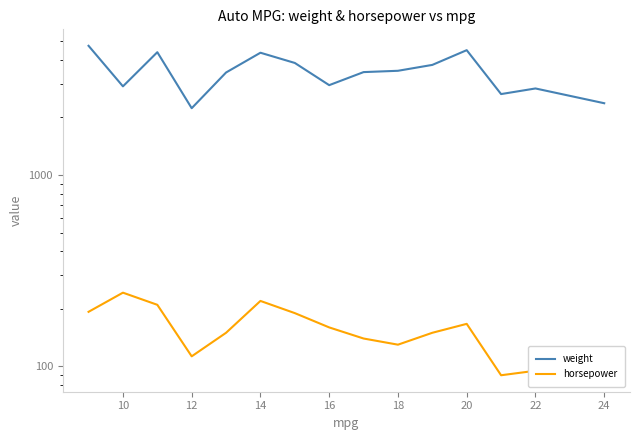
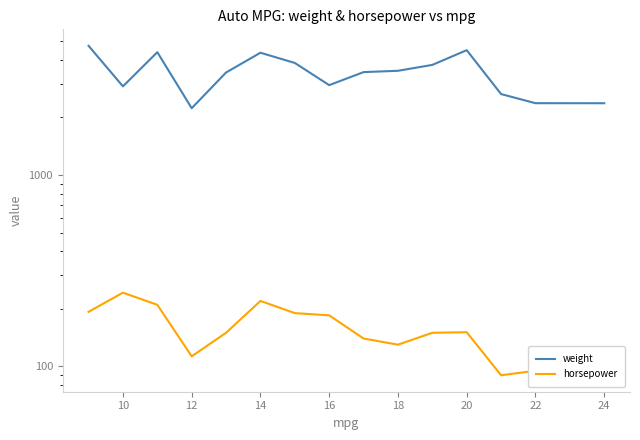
  {
    "weight": {
      "10": 2900,
      "12": 2200,
      "14": 4400,
      "16": 2900,
      "18": 3500,
      "20": 4500,
-     "22": 2800,
+     "22": 2400,
      "24": 2400
    },
    "horsepower": {
      "10": 240,
      "12": 110,
      "14": 220,
-     "16": 160,
+     "16": 190,
      "18": 130,
-     "20": 170
+     "20": 150
    }
  }
